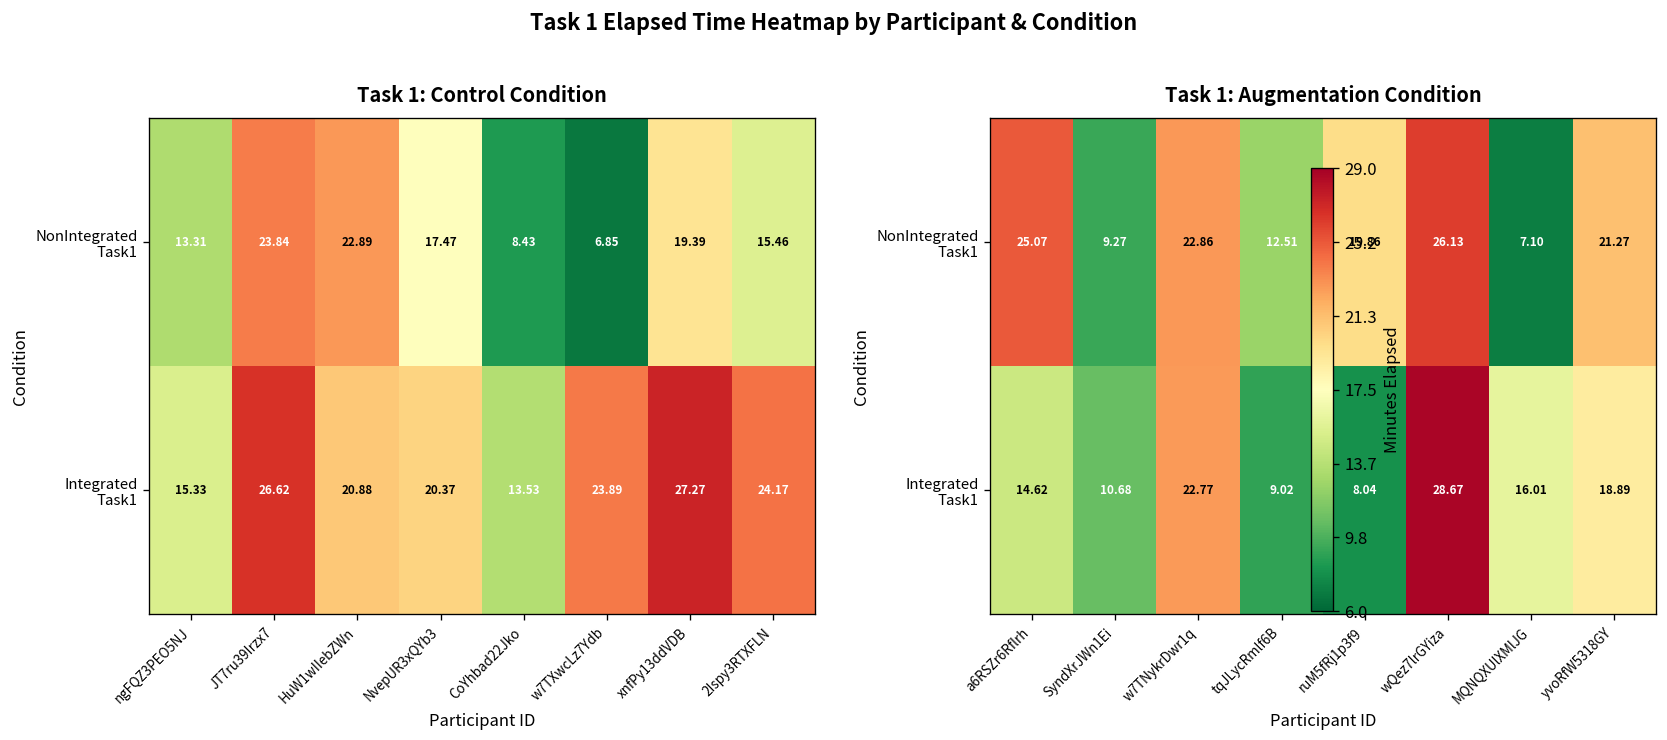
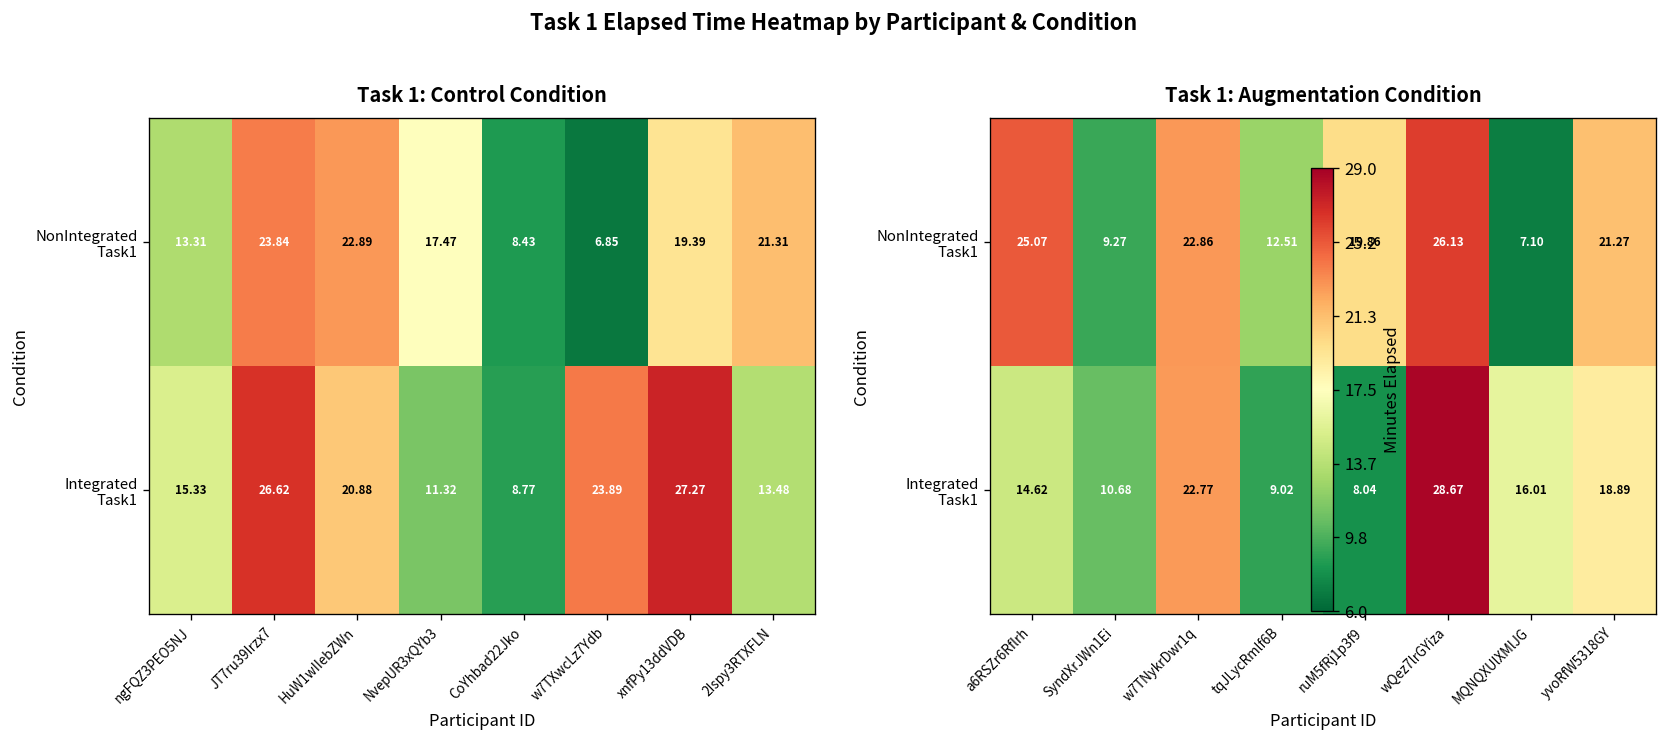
  {
    "Task 1: Control Condition": {
      "NonIntegrated Task1": {
        "ngFQZ3PEO5NJ": 13.31,
        "JT7ru39Irzx7": 23.84,
        "HuW1wIIebZWn": 22.89,
        "NvepUR3xQYb3": 17.47,
        "CoYhbad22Jko": 8.43,
        "w7TXwcLz7Ydb": 6.85,
        "xnfPy13ddVDB": 19.39,
-       "2Ispy3RTXFLN": 15.46
+       "2Ispy3RTXFLN": 21.31
      },
      "Integrated Task1": {
        "ngFQZ3PEO5NJ": 15.33,
        "JT7ru39Irzx7": 26.62,
        "HuW1wIIebZWn": 20.88,
-       "NvepUR3xQYb3": 20.37,
-       "CoYhbad22Jko": 13.53,
+       "NvepUR3xQYb3": 11.32,
+       "CoYhbad22Jko": 8.77,
        "w7TXwcLz7Ydb": 23.89,
        "xnfPy13ddVDB": 27.27,
-       "2Ispy3RTXFLN": 24.17
+       "2Ispy3RTXFLN": 13.48
      }
    },
    "Task 1: Augmentation Condition": {
      "NonIntegrated Task1": {
        "a6RSZr6Rflrh": 25.07,
        "SyndXrJWn1Ei": 9.27,
        "w7TNykrDwr1q": 22.86,
        "tqJLycRmlf6B": 12.51,
        "ruM5fRj1p3f9": 19.86,
        "wQez7lrGYiza": 26.13,
        "MQNQXUlXMlJG": 7.10,
        "yvoRfW5318GY": 21.27
      },
      "Integrated Task1": {
        "a6RSZr6Rflrh": 14.62,
        "SyndXrJWn1Ei": 10.68,
        "w7TNykrDwr1q": 22.77,
        "tqJLycRmlf6B": 9.02,
        "ruM5fRj1p3f9": 8.04,
        "wQez7lrGYiza": 28.67,
        "MQNQXUlXMlJG": 16.01,
        "yvoRfW5318GY": 18.89
      }
    }
  }
